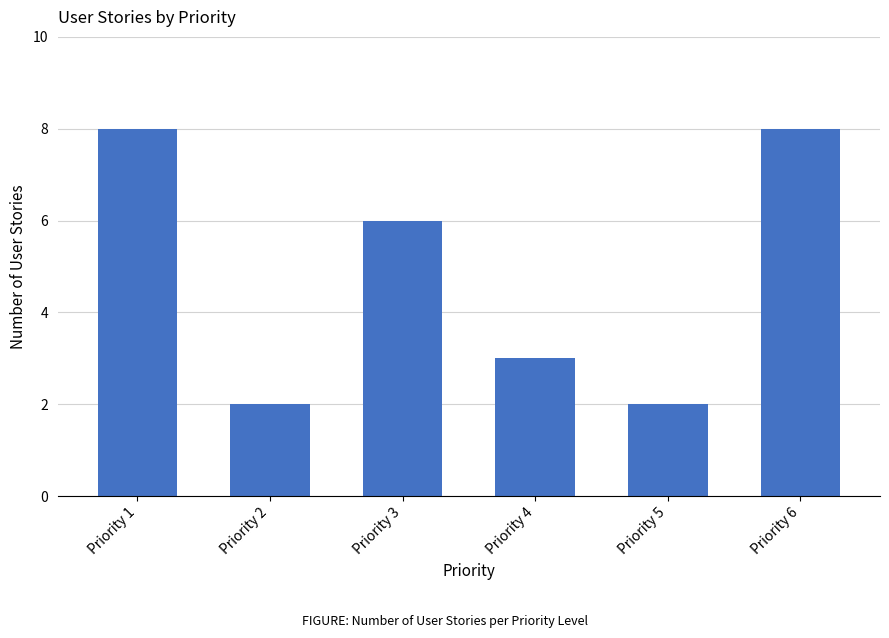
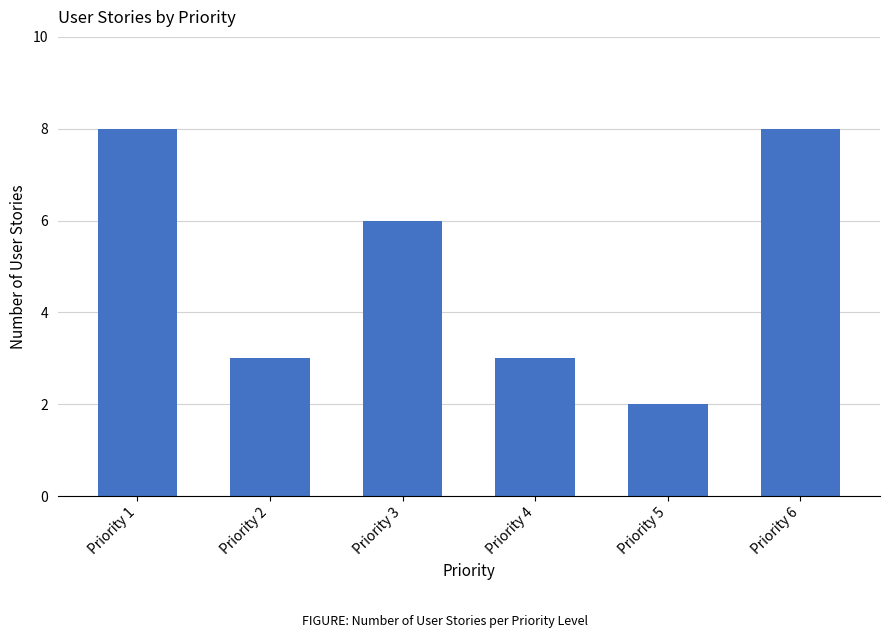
  {
    "Priority 1": 8,
-   "Priority 2": 2,
+   "Priority 2": 3,
    "Priority 3": 6,
    "Priority 4": 3,
    "Priority 5": 2,
    "Priority 6": 8
  }
